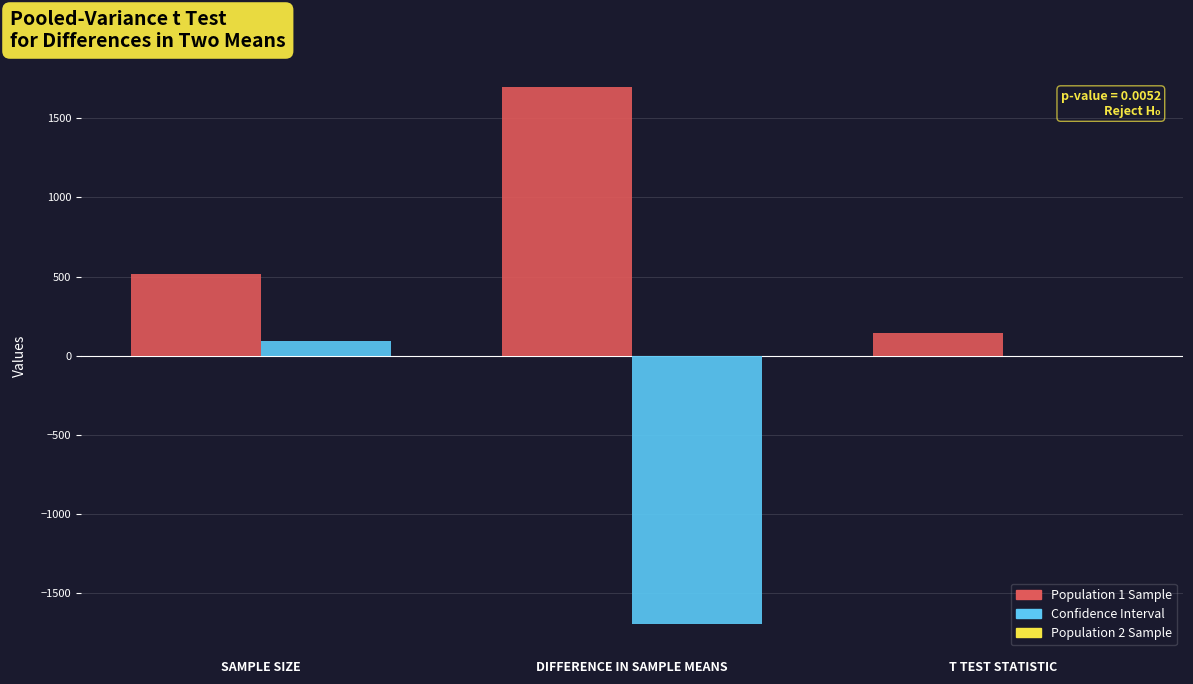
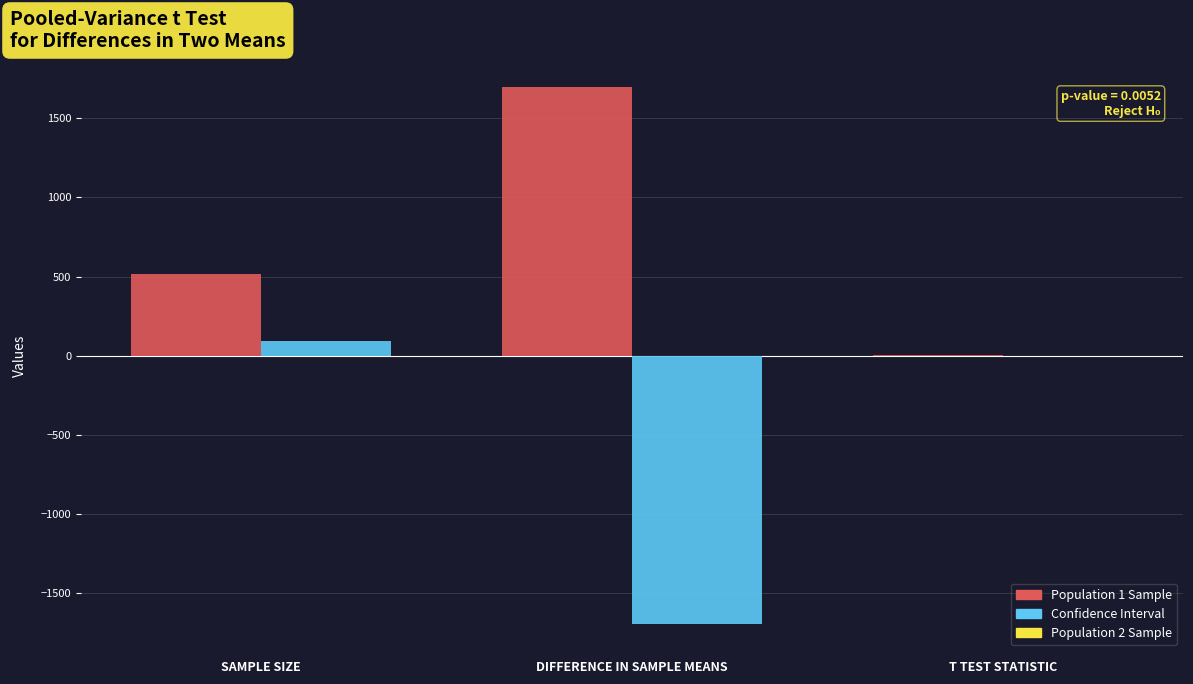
  {
    "Population 1 Sample": {
      "SAMPLE SIZE": 520,
      "DIFFERENCE IN SAMPLE MEANS": 1700,
-     "T TEST STATISTIC": 140
+     "T TEST STATISTIC": 0
    }
  }
